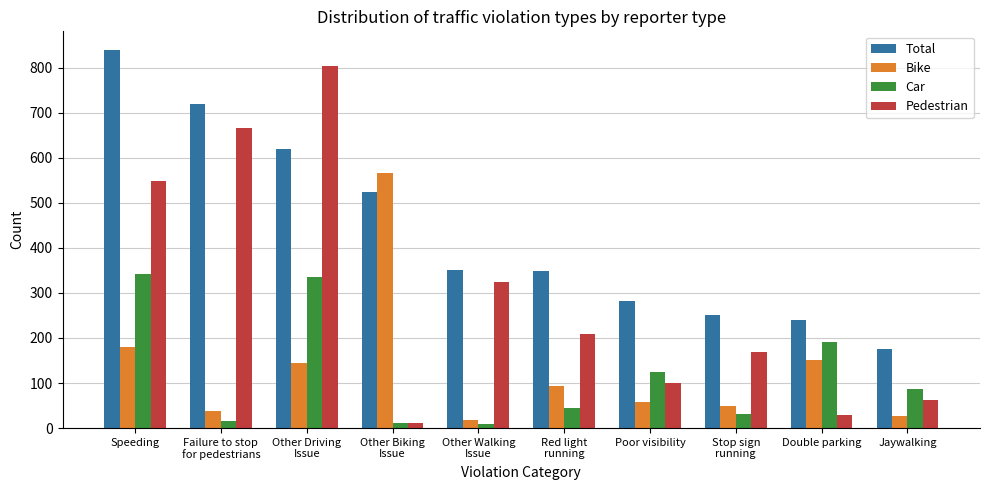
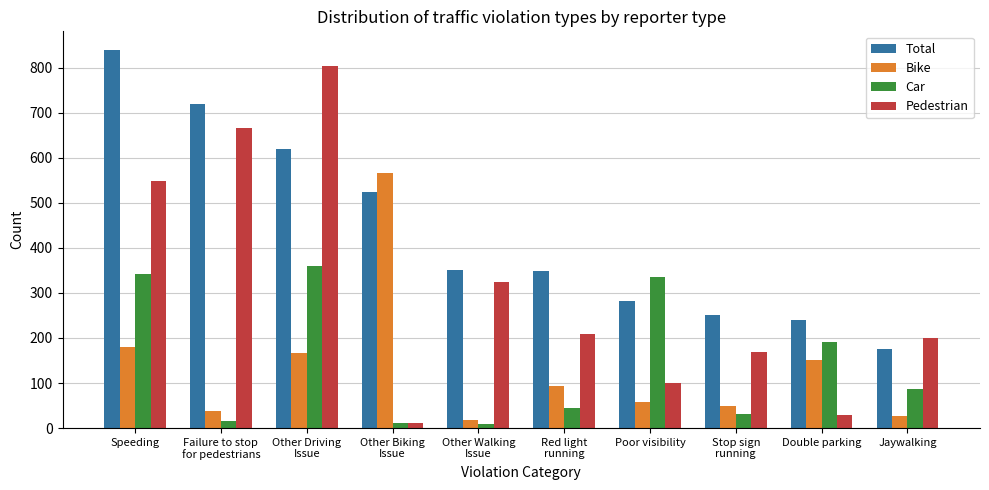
  {
    "Total": {
      "Speeding": 840,
      "Failure to stop for pedestrians": 720,
      "Other Driving Issue": 620,
      "Other Biking Issue": 530,
      "Other Walking Issue": 350,
      "Red light running": 350,
      "Poor visibility": 280,
      "Stop sign running": 250,
      "Double parking": 240,
      "Jaywalking": 180
    },
    "Bike": {
      "Speeding": 180,
      "Failure to stop for pedestrians": 40,
-     "Other Driving Issue": 150,
+     "Other Driving Issue": 170,
      "Other Biking Issue": 570,
      "Other Walking Issue": 20,
      "Red light running": 90,
      "Poor visibility": 60,
      "Stop sign running": 50,
      "Double parking": 150,
      "Jaywalking": 30
    },
    "Car": {
      "Speeding": 340,
      "Failure to stop for pedestrians": 20,
-     "Other Driving Issue": 340,
+     "Other Driving Issue": 360,
      "Other Biking Issue": 10,
      "Other Walking Issue": 10,
      "Red light running": 50,
-     "Poor visibility": 120,
+     "Poor visibility": 340,
      "Stop sign running": 30,
      "Double parking": 190,
      "Jaywalking": 90
    },
    "Pedestrian": {
      "Speeding": 550,
      "Failure to stop for pedestrians": 670,
      "Other Driving Issue": 810,
      "Other Biking Issue": 10,
      "Other Walking Issue": 330,
      "Red light running": 210,
      "Poor visibility": 100,
      "Stop sign running": 170,
      "Double parking": 30,
-     "Jaywalking": 60
+     "Jaywalking": 200
    }
  }
